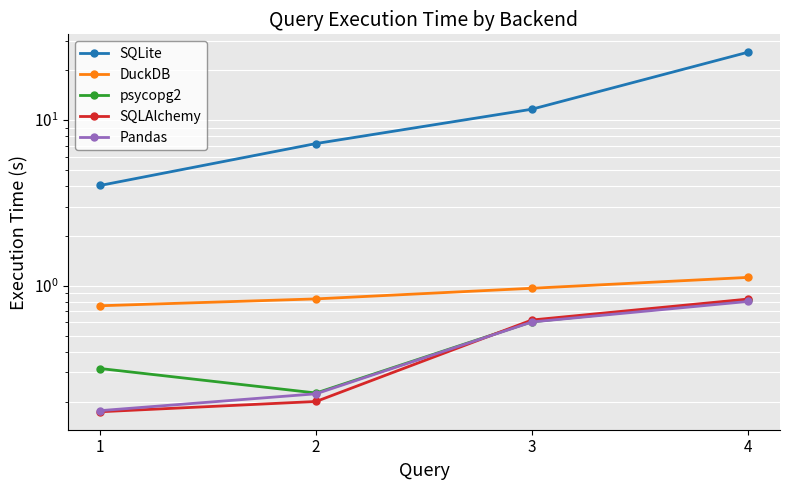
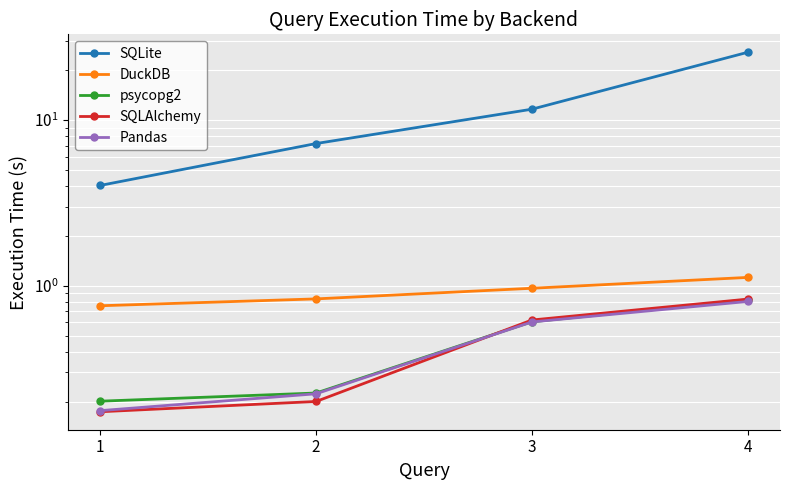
  {
    "SQLite": {
      "1": 4.0,
      "2": 7,
      "3": 12,
      "4": 26
    },
    "DuckDB": {
      "1": 0.8,
      "2": 0.8,
      "3": 1.0,
      "4": 1.1
    },
    "psycopg2": {
-     "1": 0.32
+     "1": 0.20
    },
    "SQLAlchemy": {
      "2": 0.20
    }
  }
